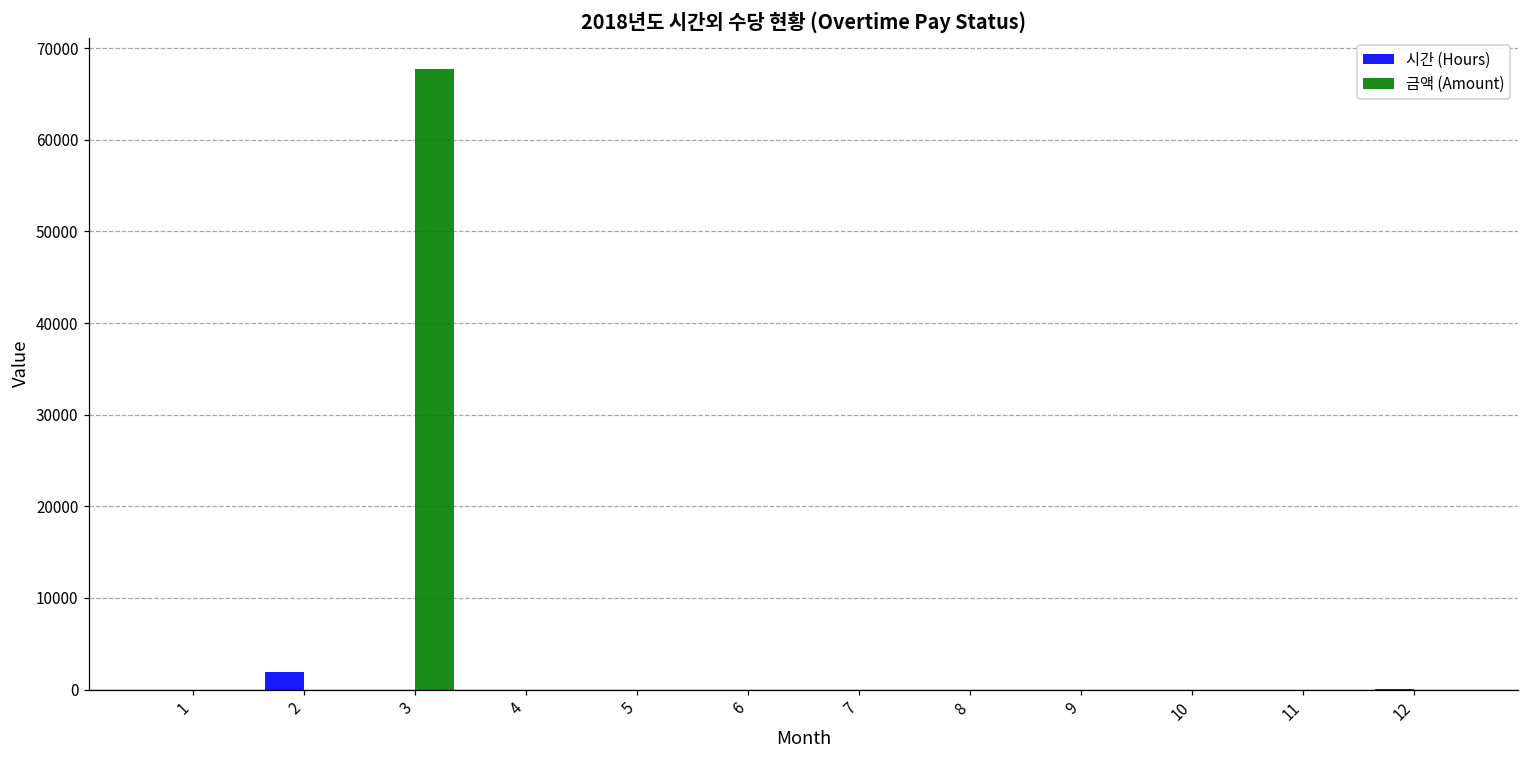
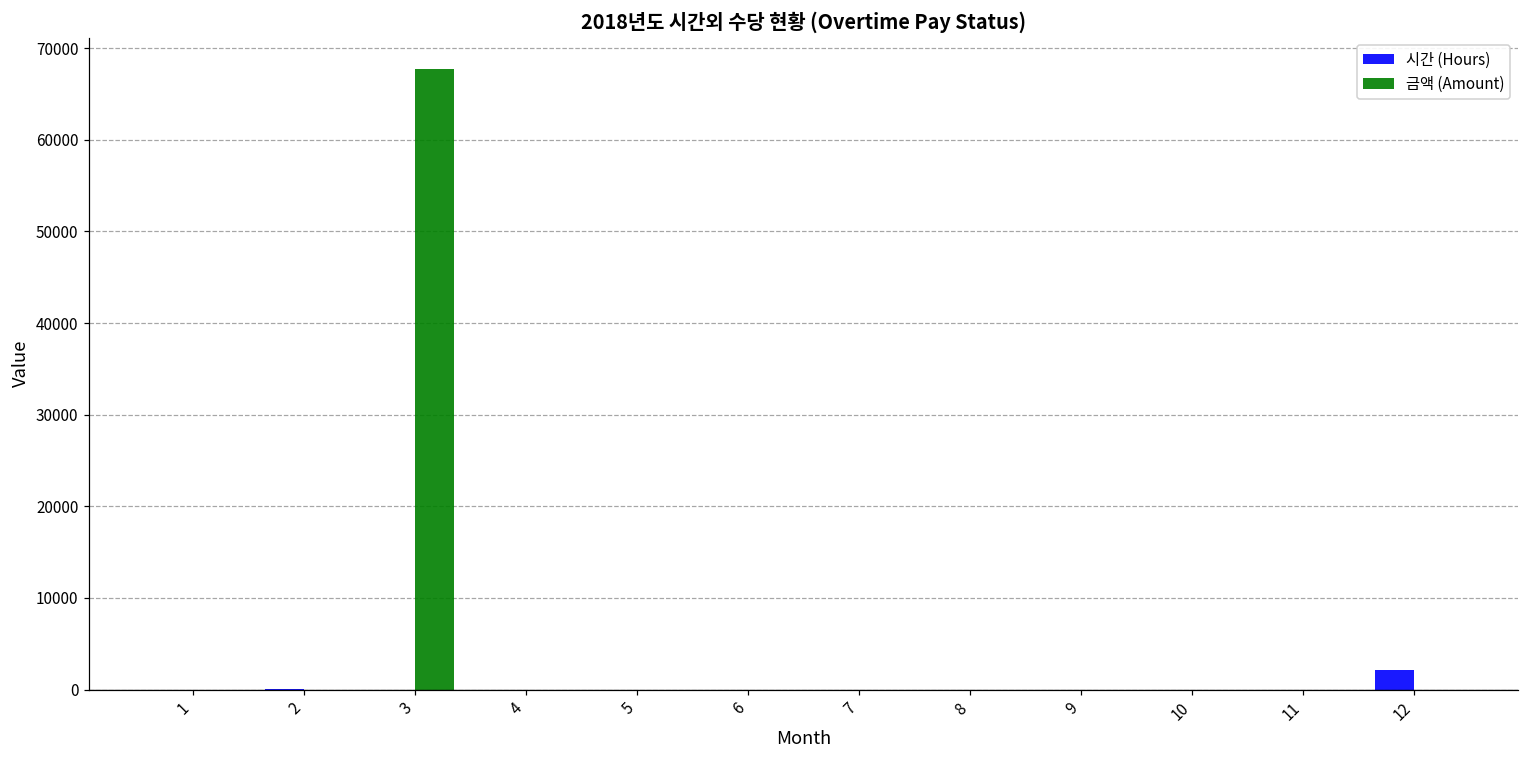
  {
    "시간 (Hours)": {
      "1": 0,
-     "2": 2000,
+     "2": 0,
      "3": 0,
      "4": 0,
      "5": 0,
      "6": 0,
      "7": 0,
      "8": 0,
      "9": 0,
      "10": 0,
      "11": 0,
-     "12": 0
+     "12": 2000
    },
    "금액 (Amount)": {
      "1": 0,
      "2": 0,
      "3": 68000,
      "4": 0,
      "5": 0,
      "6": 0,
      "7": 0,
      "8": 0,
      "9": 0,
      "10": 0,
      "11": 0,
      "12": 0
    }
  }
